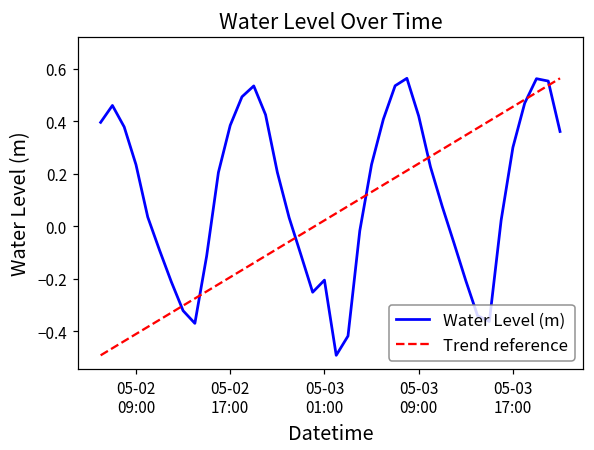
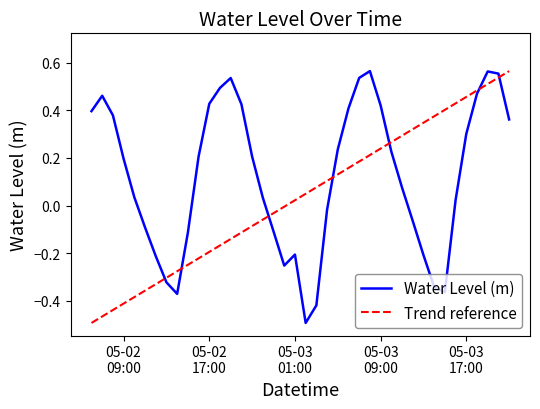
  {
    "Water Level (m)": {
-     "05-02 09:00": 0.24,
-     "05-02 17:00": 0.38,
+     "05-02 09:00": 0.20,
+     "05-02 17:00": 0.43,
      "05-03 01:00": -0.21,
      "05-03 09:00": 0.42,
      "05-03 17:00": 0.30
    }
  }
